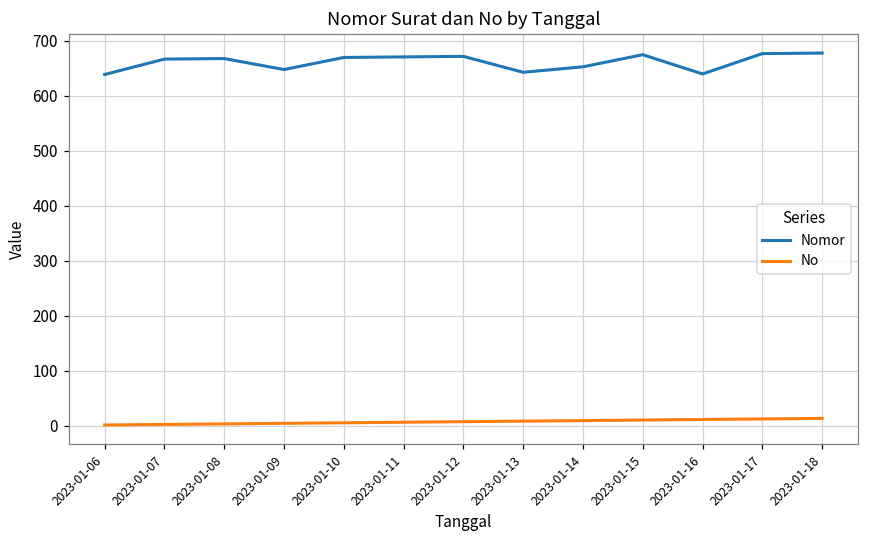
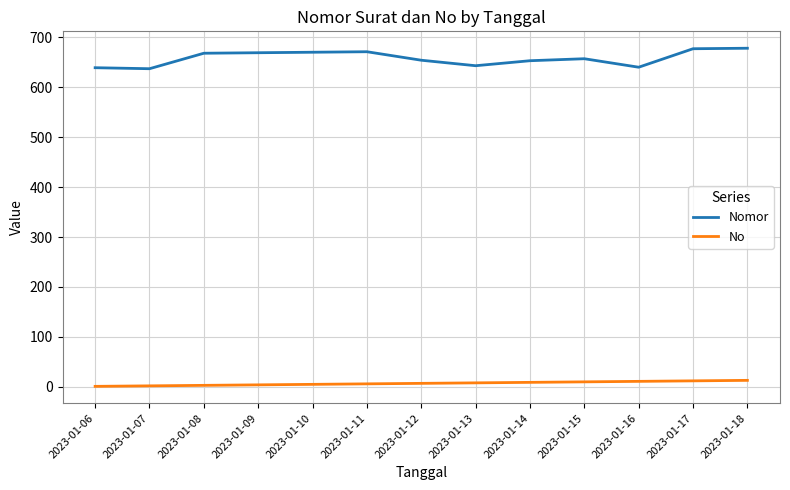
  {
    "Nomor": {
      "2023-01-06": 640,
-     "2023-01-07": 670,
+     "2023-01-07": 640,
      "2023-01-08": 670,
-     "2023-01-09": 650,
+     "2023-01-09": 670,
      "2023-01-10": 670,
      "2023-01-11": 670,
-     "2023-01-12": 670,
+     "2023-01-12": 650,
      "2023-01-13": 640,
      "2023-01-14": 650,
-     "2023-01-15": 680,
+     "2023-01-15": 660,
      "2023-01-16": 640,
      "2023-01-17": 680,
      "2023-01-18": 680
    },
    "No": {
      "2023-01-06": 0,
      "2023-01-07": 0,
      "2023-01-08": 0,
      "2023-01-09": 0,
      "2023-01-10": 10,
      "2023-01-11": 10,
      "2023-01-12": 10,
      "2023-01-13": 10,
      "2023-01-14": 10,
      "2023-01-15": 10,
      "2023-01-16": 10,
      "2023-01-17": 10,
      "2023-01-18": 10
    }
  }
